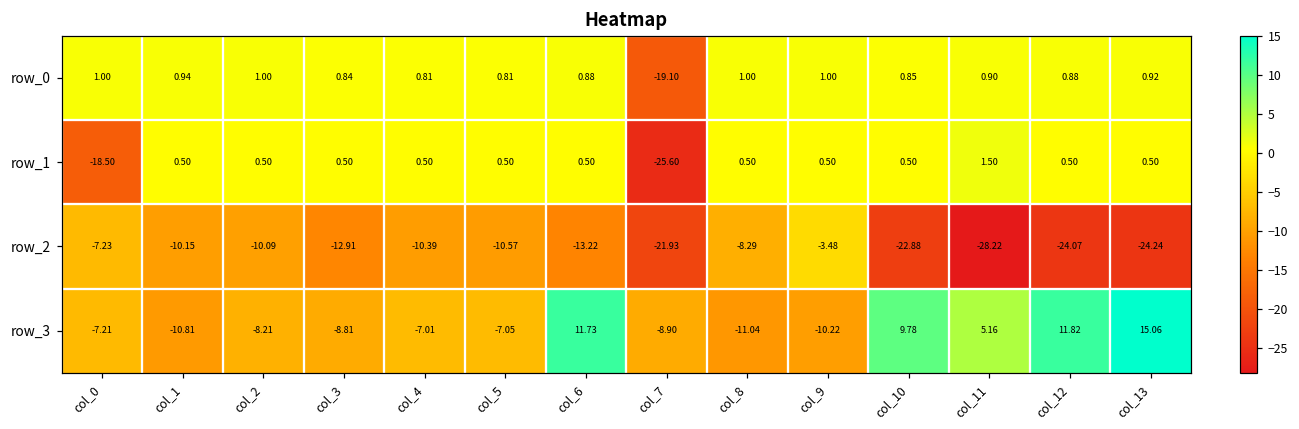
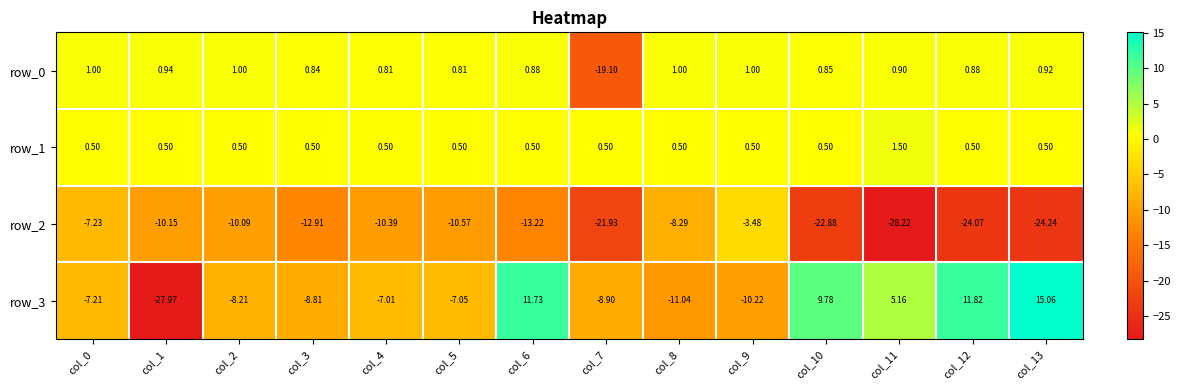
  {
    "row_0": {
      "col_0": 1.00,
      "col_1": 0.94,
      "col_2": 1.00,
      "col_3": 0.84,
      "col_4": 0.81,
      "col_5": 0.81,
      "col_6": 0.88,
      "col_7": -19.10,
      "col_8": 1.00,
      "col_9": 1.00,
      "col_10": 0.85,
      "col_11": 0.90,
      "col_12": 0.88,
      "col_13": 0.92
    },
    "row_1": {
-     "col_0": -18.50,
+     "col_0": 0.50,
      "col_1": 0.50,
      "col_2": 0.50,
      "col_3": 0.50,
      "col_4": 0.50,
      "col_5": 0.50,
      "col_6": 0.50,
-     "col_7": -25.60,
+     "col_7": 0.50,
      "col_8": 0.50,
      "col_9": 0.50,
      "col_10": 0.50,
      "col_11": 1.50,
      "col_12": 0.50,
      "col_13": 0.50
    },
    "row_2": {
      "col_0": -7.23,
      "col_1": -10.15,
      "col_2": -10.09,
      "col_3": -12.91,
      "col_4": -10.39,
      "col_5": -10.57,
      "col_6": -13.22,
      "col_7": -21.93,
      "col_8": -8.29,
      "col_9": -3.48,
      "col_10": -22.88,
      "col_11": -28.22,
      "col_12": -24.07,
      "col_13": -24.24
    },
    "row_3": {
      "col_0": -7.21,
-     "col_1": -10.81,
+     "col_1": -27.97,
      "col_2": -8.21,
      "col_3": -8.81,
      "col_4": -7.01,
      "col_5": -7.05,
      "col_6": 11.73,
      "col_7": -8.90,
      "col_8": -11.04,
      "col_9": -10.22,
      "col_10": 9.78,
      "col_11": 5.16,
      "col_12": 11.82,
      "col_13": 15.06
    }
  }
